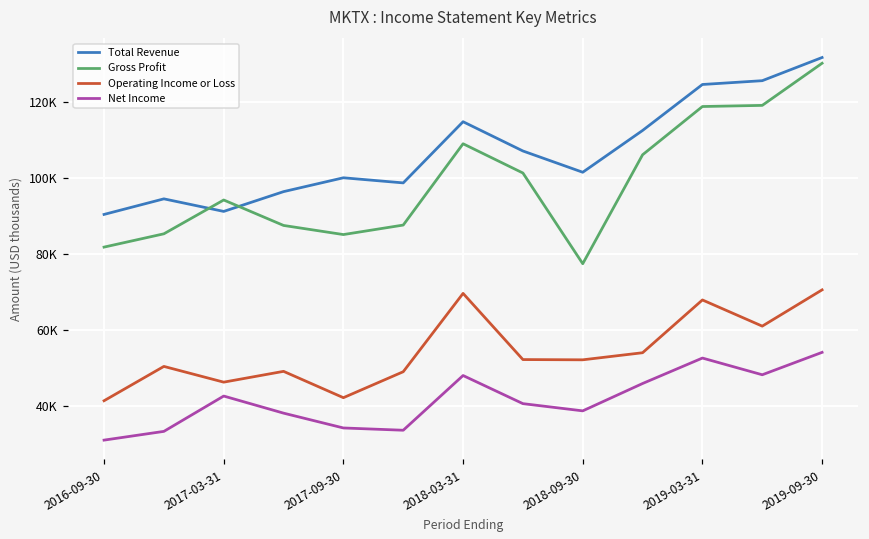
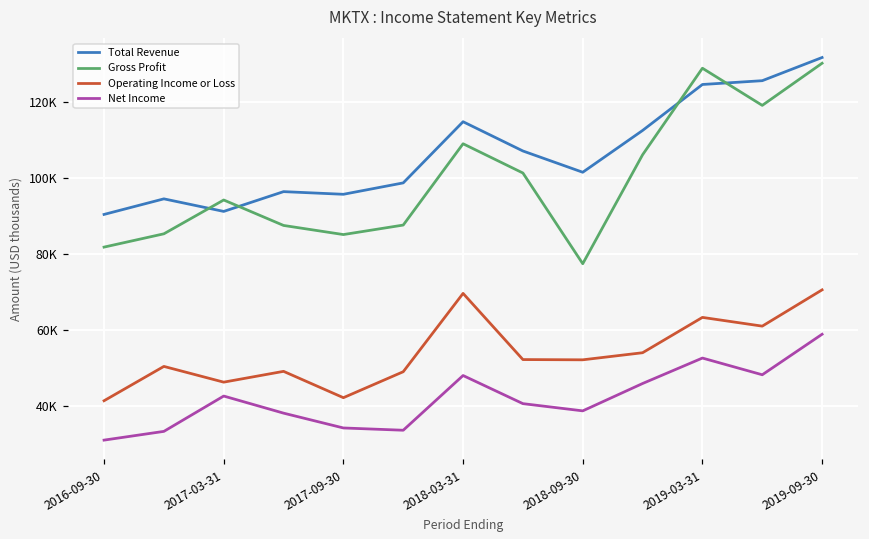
  {
    "Total Revenue": {
      "2016-09-30": 90000,
      "2017-03-31": 91000,
-     "2017-09-30": 100000,
+     "2017-09-30": 96000,
      "2018-03-31": 115000,
      "2018-09-30": 101000,
      "2019-03-31": 125000,
      "2019-09-30": 132000
    },
    "Gross Profit": {
      "2016-09-30": 82000,
      "2017-03-31": 94000,
      "2017-09-30": 85000,
      "2018-03-31": 109000,
      "2018-09-30": 77000,
-     "2019-03-31": 119000,
+     "2019-03-31": 129000,
      "2019-09-30": 130000
    },
    "Operating Income or Loss": {
      "2016-09-30": 41000,
      "2017-03-31": 46000,
      "2017-09-30": 42000,
      "2018-03-31": 70000,
      "2018-09-30": 52000,
-     "2019-03-31": 68000,
+     "2019-03-31": 63000,
      "2019-09-30": 70000
    },
    "Net Income": {
      "2016-09-30": 31000,
      "2017-03-31": 43000,
      "2017-09-30": 34000,
      "2018-03-31": 48000,
      "2018-09-30": 39000,
      "2019-03-31": 53000,
-     "2019-09-30": 54000
+     "2019-09-30": 59000
    }
  }
